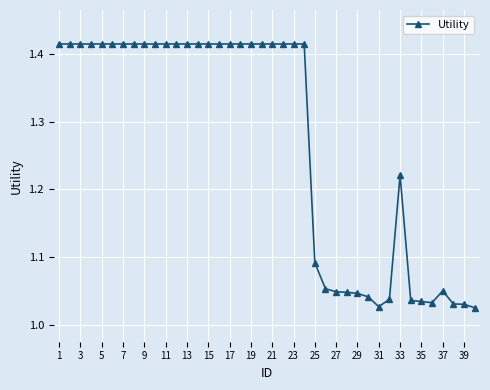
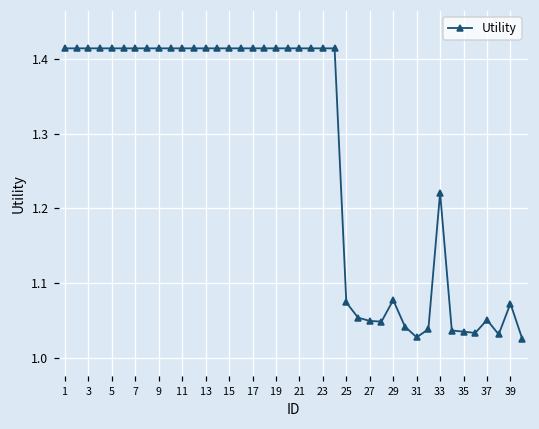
  {
    "1": 1.41,
    "3": 1.41,
    "5": 1.41,
    "7": 1.41,
    "9": 1.41,
    "11": 1.41,
    "13": 1.41,
    "15": 1.41,
    "17": 1.41,
    "19": 1.41,
    "21": 1.41,
    "23": 1.41,
-   "25": 1.09,
+   "25": 1.07,
    "27": 1.05,
-   "29": 1.05,
+   "29": 1.08,
    "31": 1.03,
    "33": 1.22,
    "35": 1.03,
    "37": 1.05,
-   "39": 1.03
+   "39": 1.07
  }
